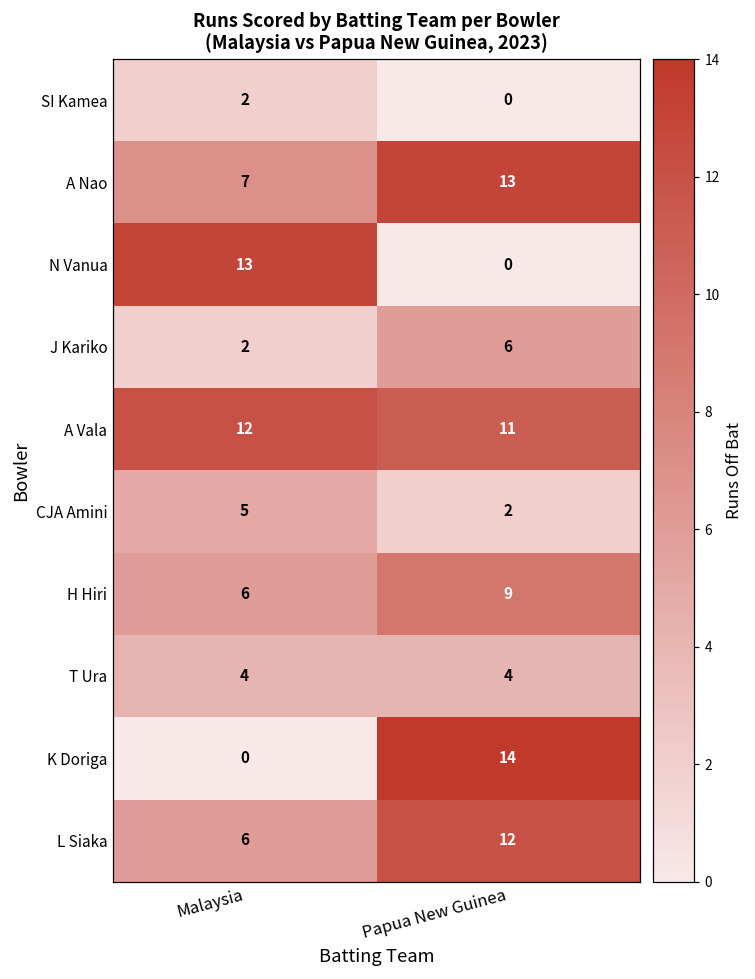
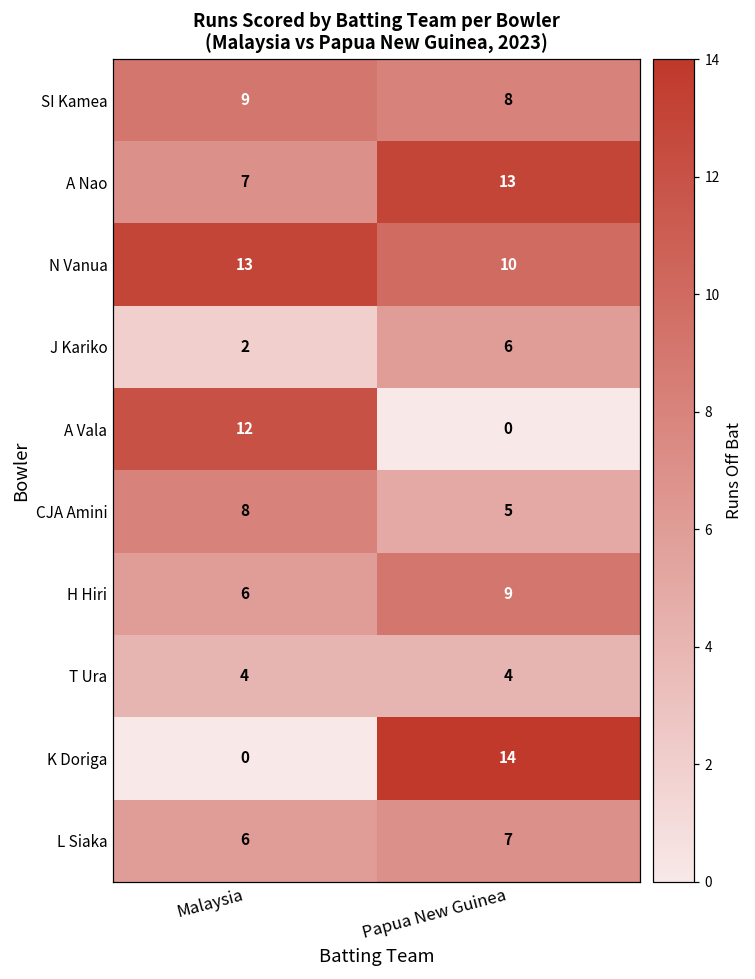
  {
    "SI Kamea": {
-     "Malaysia": 2,
-     "Papua New Guinea": 0
+     "Malaysia": 9,
+     "Papua New Guinea": 8
    },
    "A Nao": {
      "Malaysia": 7,
      "Papua New Guinea": 13
    },
    "N Vanua": {
      "Malaysia": 13,
-     "Papua New Guinea": 0
+     "Papua New Guinea": 10
    },
    "J Kariko": {
      "Malaysia": 2,
      "Papua New Guinea": 6
    },
    "A Vala": {
      "Malaysia": 12,
-     "Papua New Guinea": 11
+     "Papua New Guinea": 0
    },
    "CJA Amini": {
-     "Malaysia": 5,
-     "Papua New Guinea": 2
+     "Malaysia": 8,
+     "Papua New Guinea": 5
    },
    "H Hiri": {
      "Malaysia": 6,
      "Papua New Guinea": 9
    },
    "T Ura": {
      "Malaysia": 4,
      "Papua New Guinea": 4
    },
    "K Doriga": {
      "Malaysia": 0,
      "Papua New Guinea": 14
    },
    "L Siaka": {
      "Malaysia": 6,
-     "Papua New Guinea": 12
+     "Papua New Guinea": 7
    }
  }
